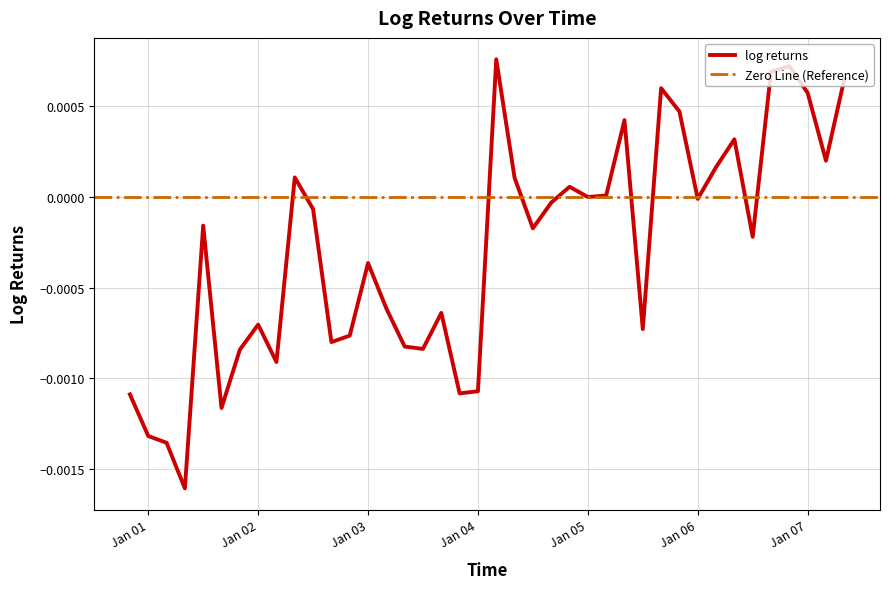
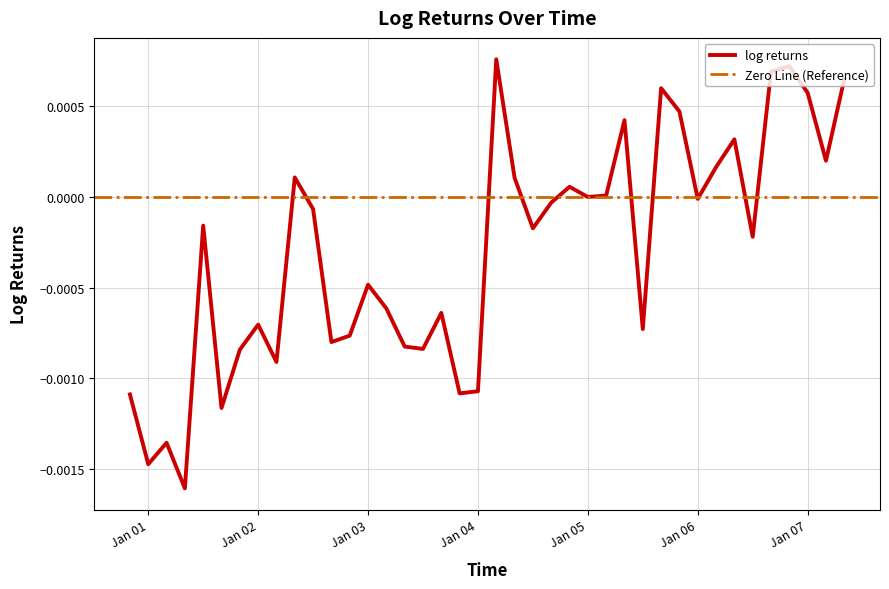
  {
-   "Jan 01": -0.00132,
+   "Jan 01": -0.00147,
    "Jan 02": -0.00070,
-   "Jan 03": -0.00036,
+   "Jan 03": -0.00048,
    "Jan 04": -0.00107,
    "Jan 05": 0.00000,
    "Jan 06": -0.00001,
    "Jan 07": 0.00057
  }
